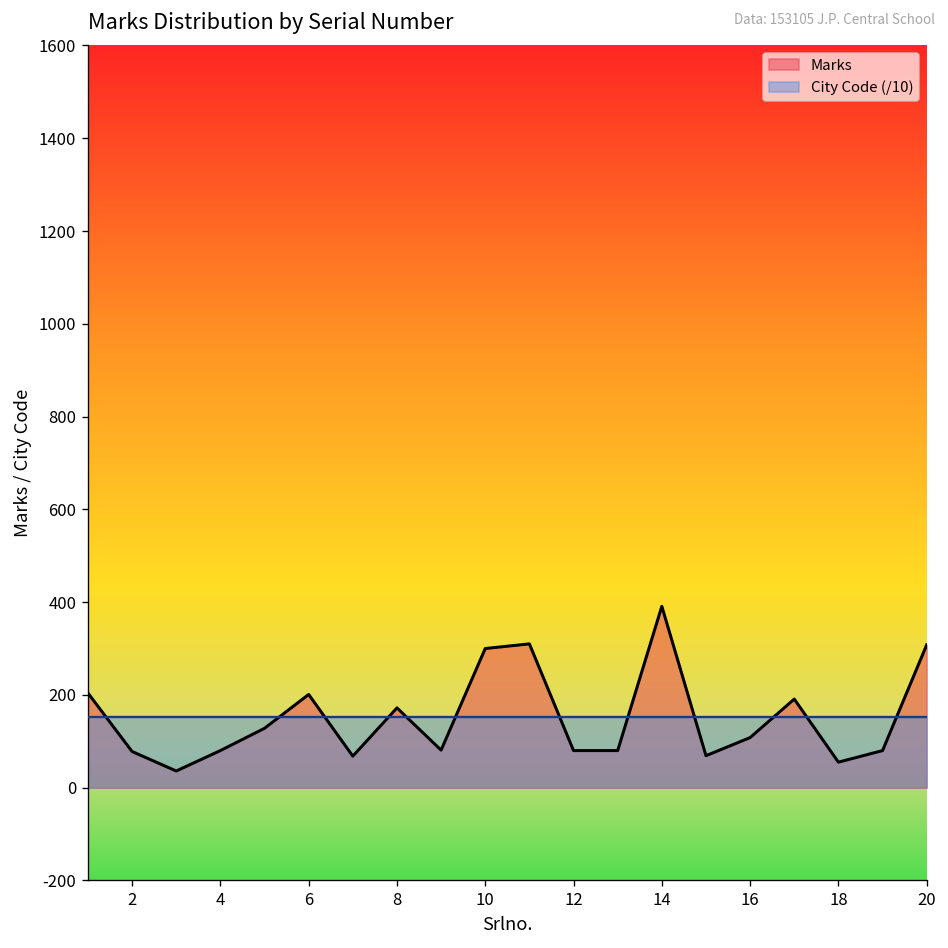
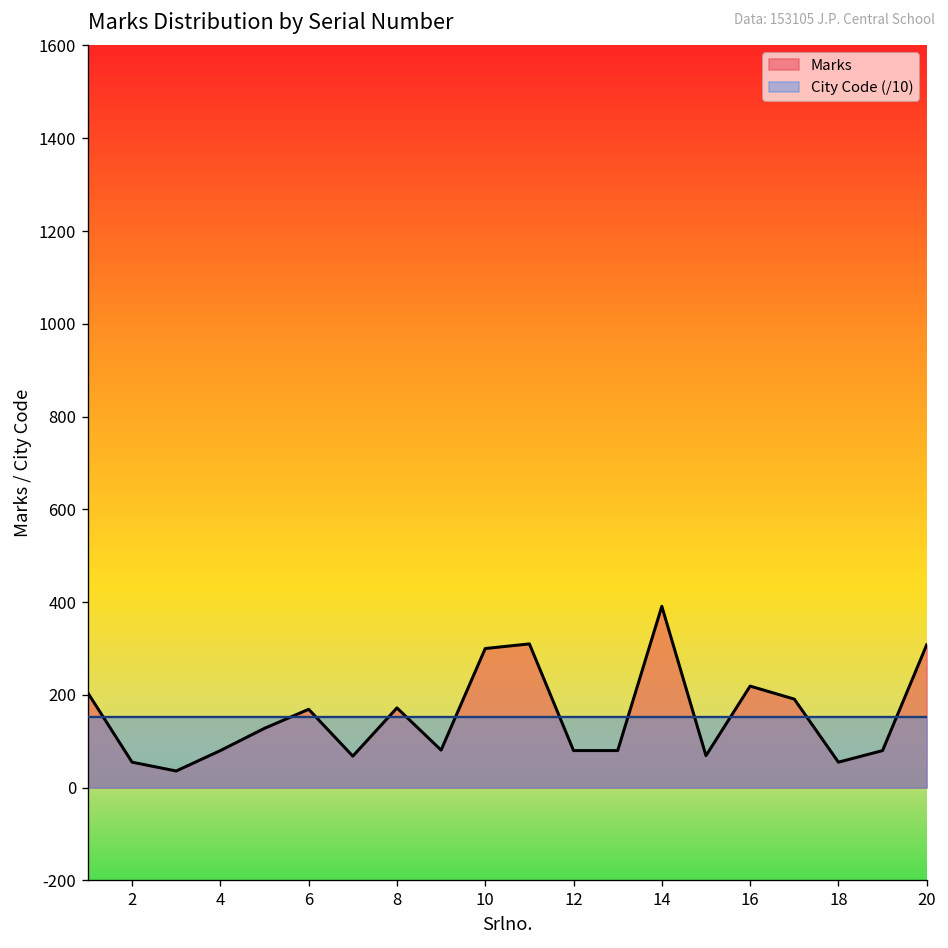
  {
    "Marks": {
-     "2": 80,
+     "2": 60,
      "4": 80,
-     "6": 200,
+     "6": 170,
      "8": 170,
      "10": 300,
      "12": 80,
      "14": 390,
-     "16": 110,
+     "16": 220,
      "18": 60,
      "20": 310
    },
    "City Code (/10)": {
      "2": 150,
      "4": 150,
      "6": 150,
      "8": 150,
      "10": 150,
      "12": 150,
      "14": 150,
      "16": 150,
      "18": 150,
      "20": 150
    }
  }
